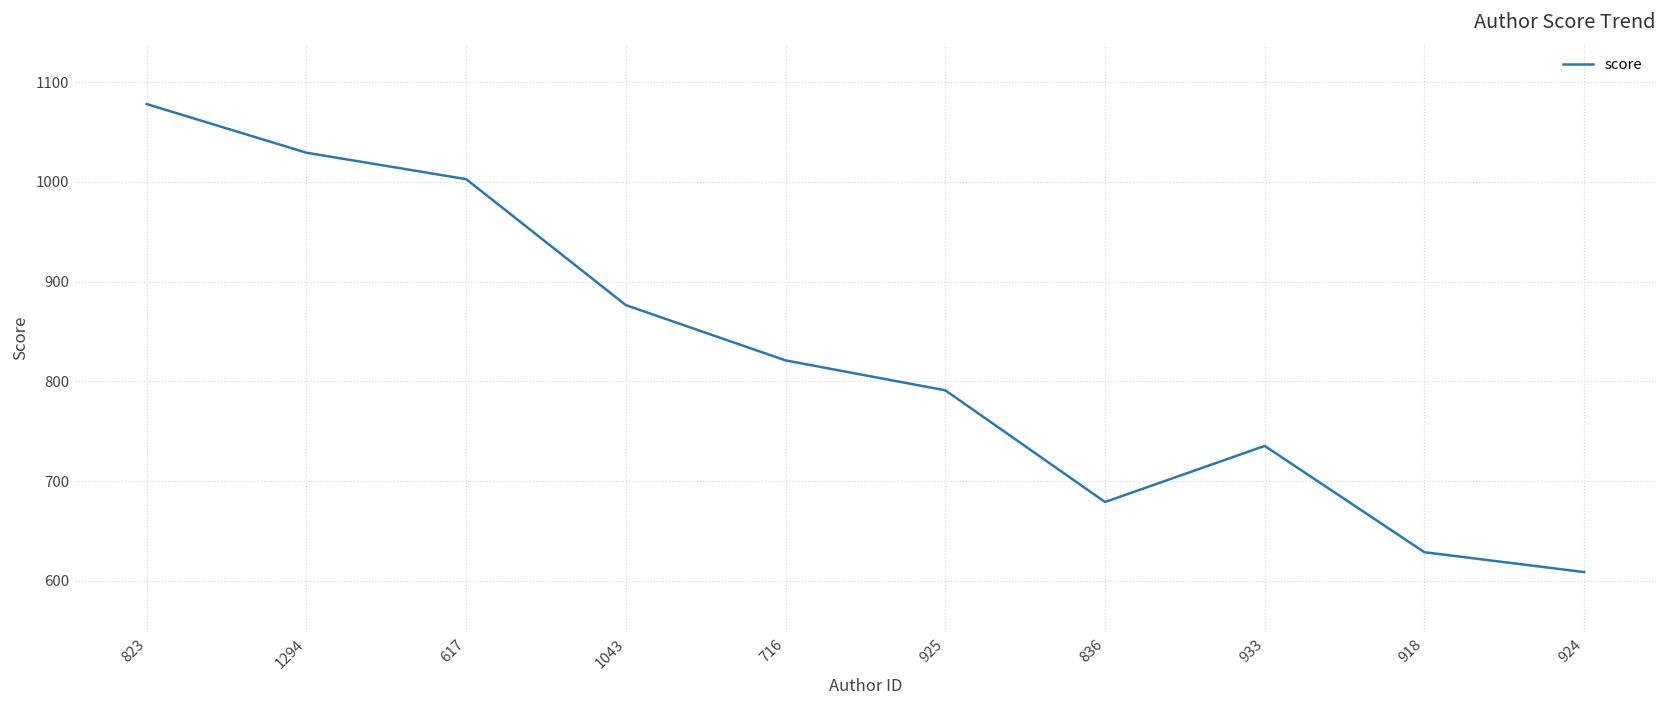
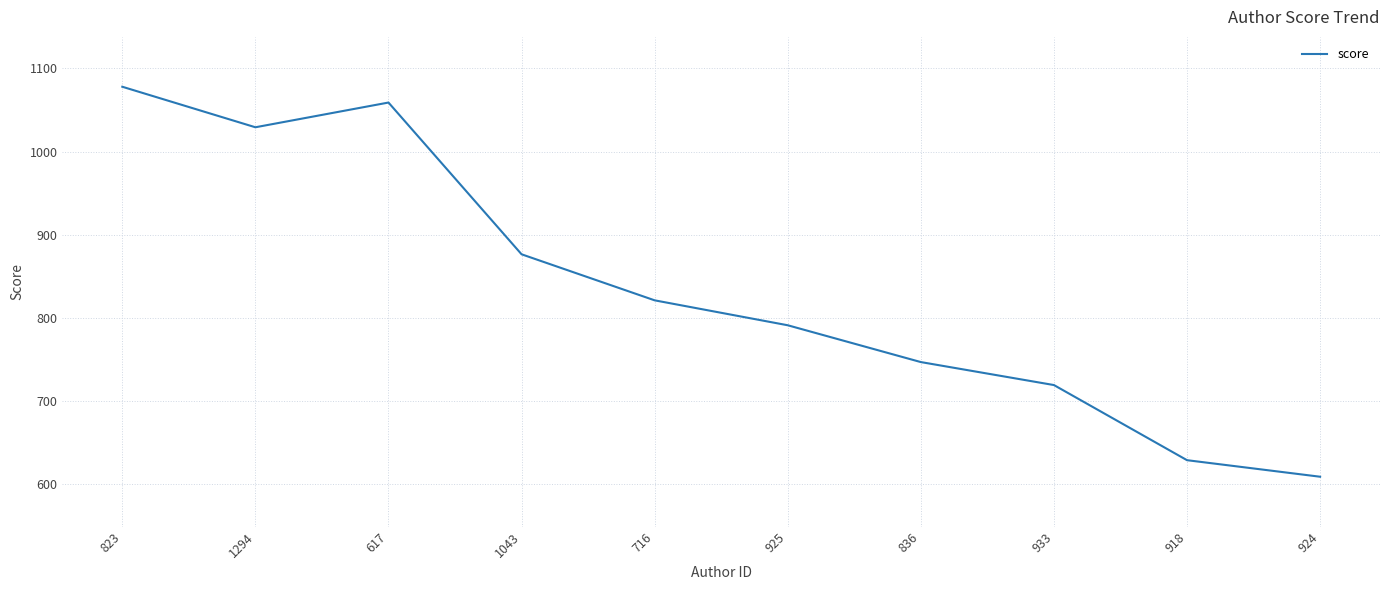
  {
    "823": 1080,
    "1294": 1030,
-   "617": 1000,
+   "617": 1060,
    "1043": 880,
    "716": 820,
    "925": 790,
-   "836": 680,
-   "933": 740,
+   "836": 750,
+   "933": 720,
    "918": 630,
    "924": 610
  }
